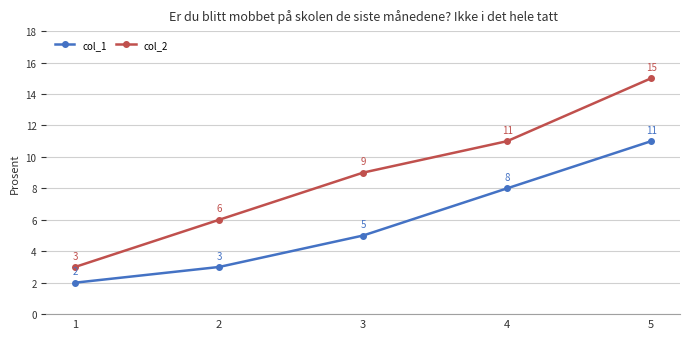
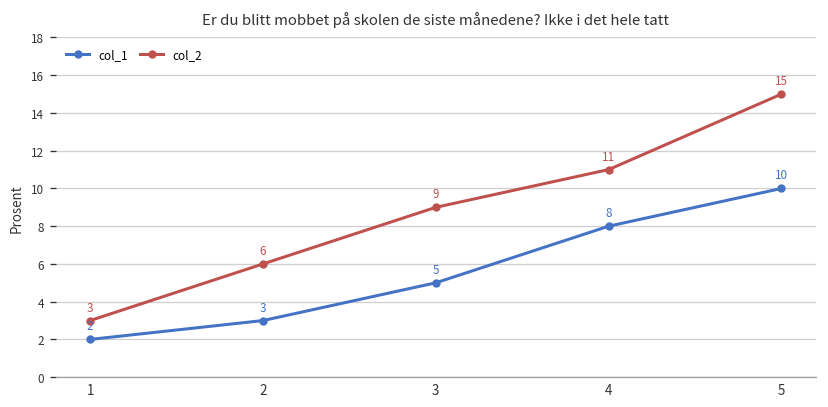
  {
    "col_1": {
      "2": 3,
      "3": 5,
      "4": 8,
-     "5": 11
+     "5": 10
    },
    "col_2": {
      "1": 3,
      "2": 6,
      "3": 9,
      "4": 11,
      "5": 15
    }
  }
